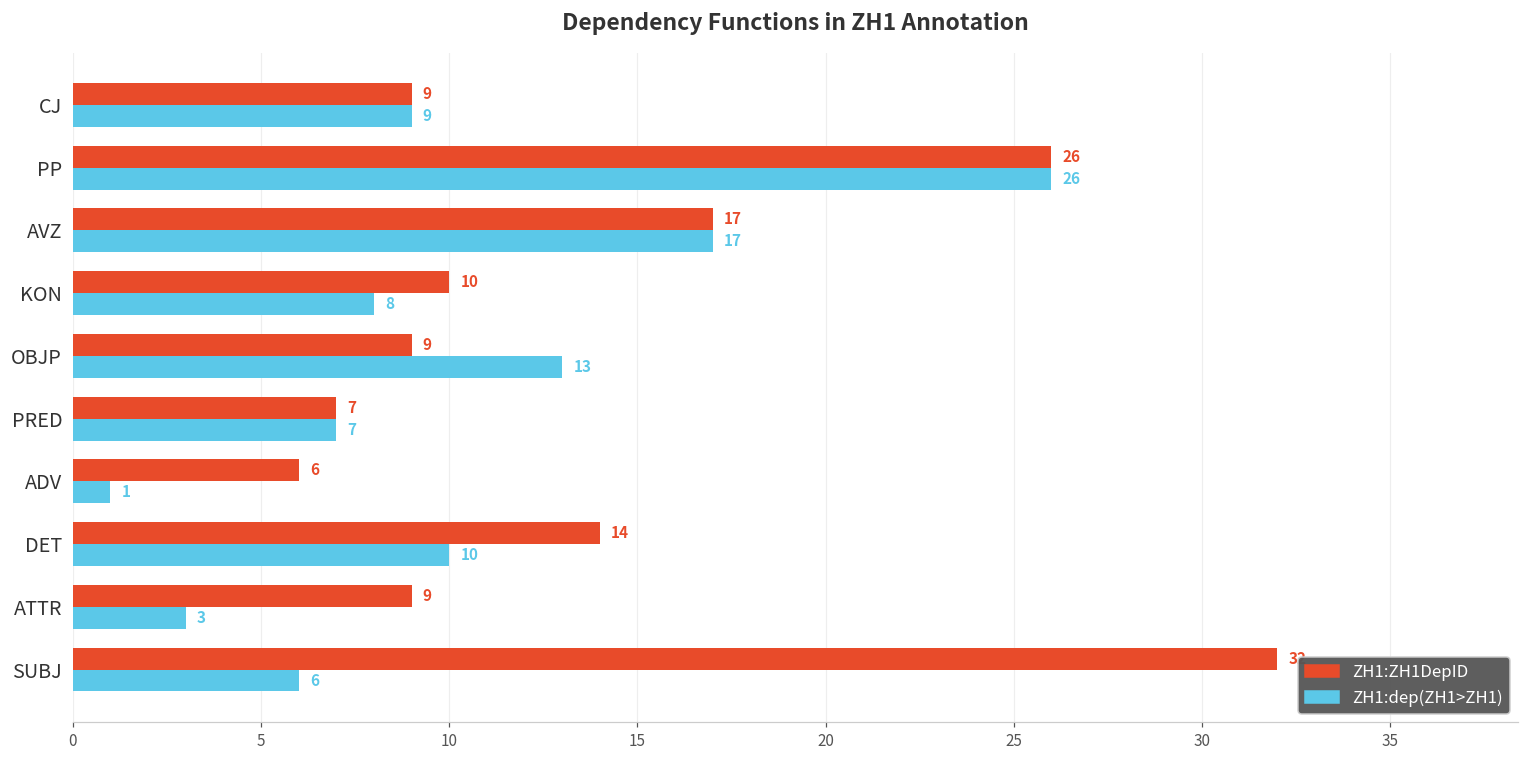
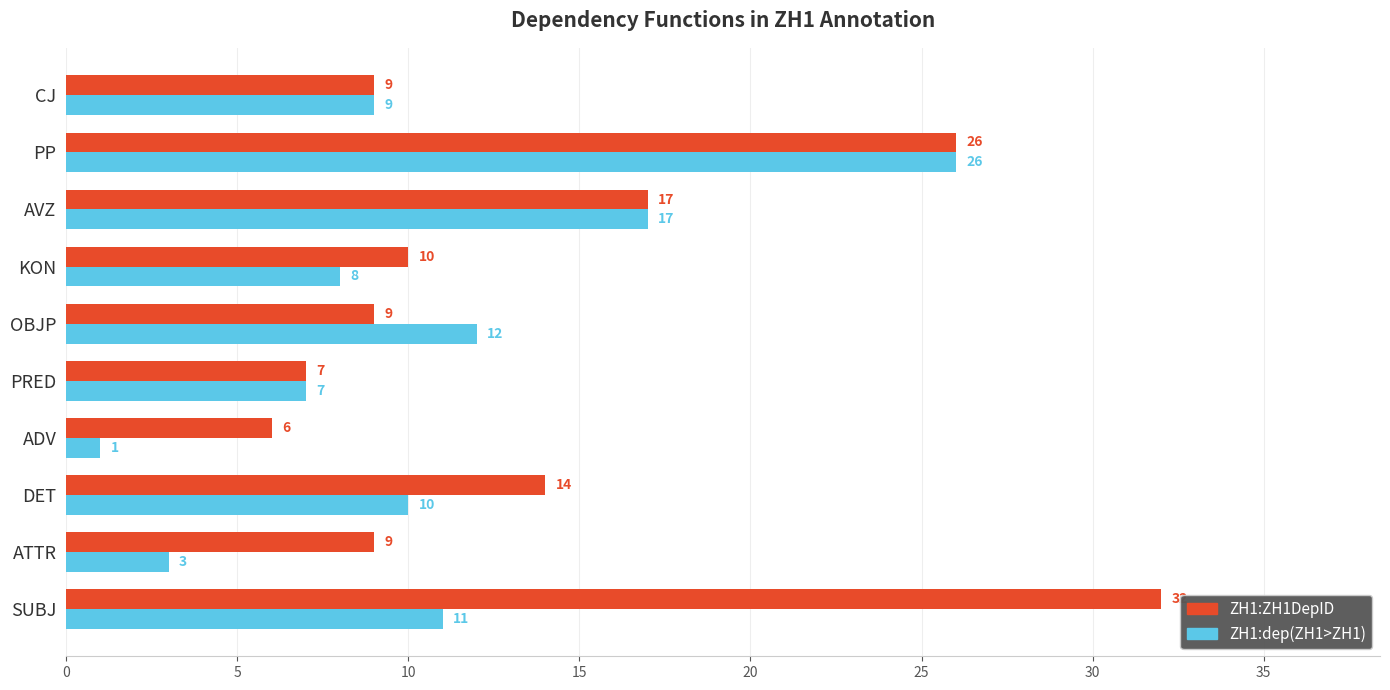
  {
    "ZH1:ZH1DepID": {
      "CJ": 9,
      "PP": 26,
      "AVZ": 17,
      "KON": 10,
      "OBJP": 9,
      "PRED": 7,
      "ADV": 6,
      "DET": 14,
      "ATTR": 9
    },
    "ZH1:dep(ZH1>ZH1)": {
      "CJ": 9,
      "PP": 26,
      "AVZ": 17,
      "KON": 8,
-     "OBJP": 13,
+     "OBJP": 12,
      "PRED": 7,
      "ADV": 1,
      "DET": 10,
      "ATTR": 3,
-     "SUBJ": 6
+     "SUBJ": 11
    }
  }
